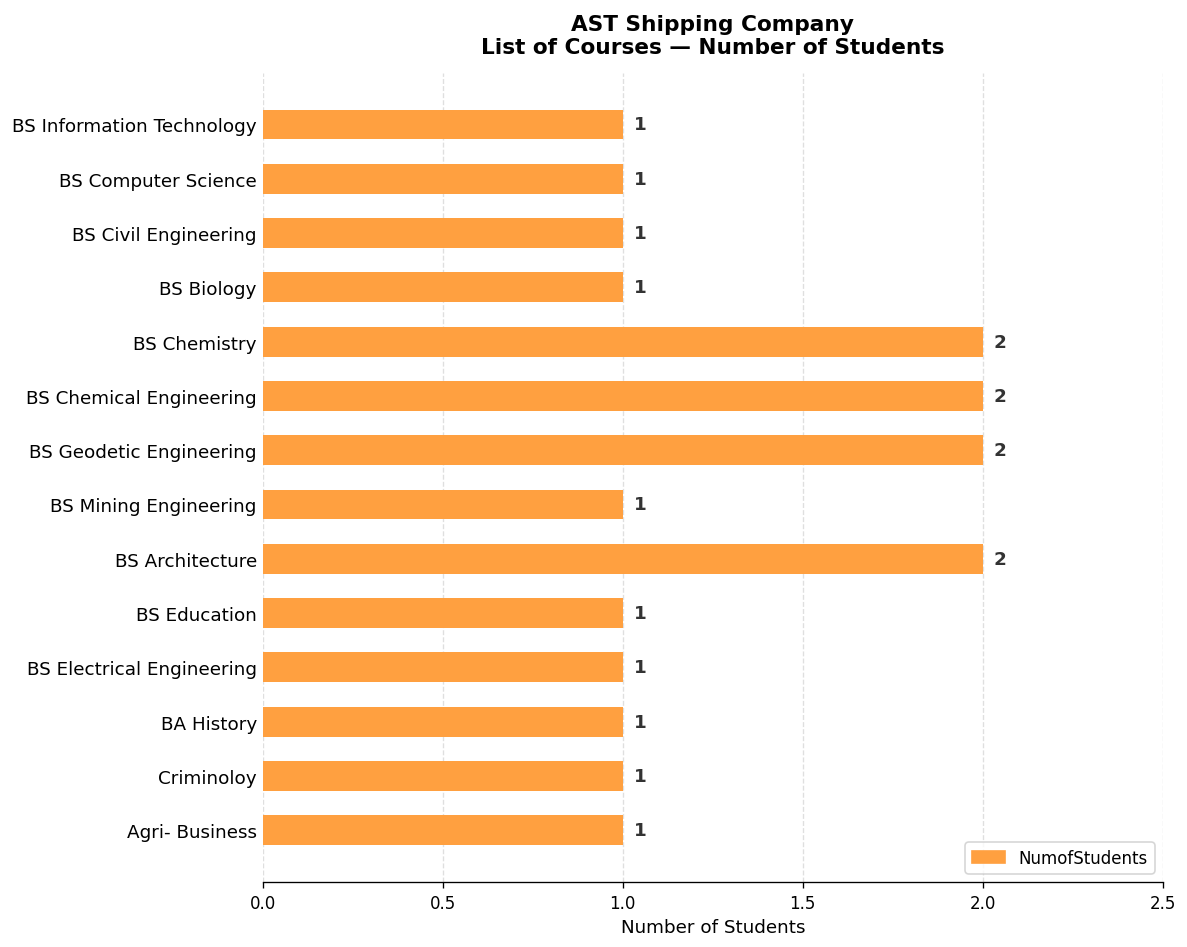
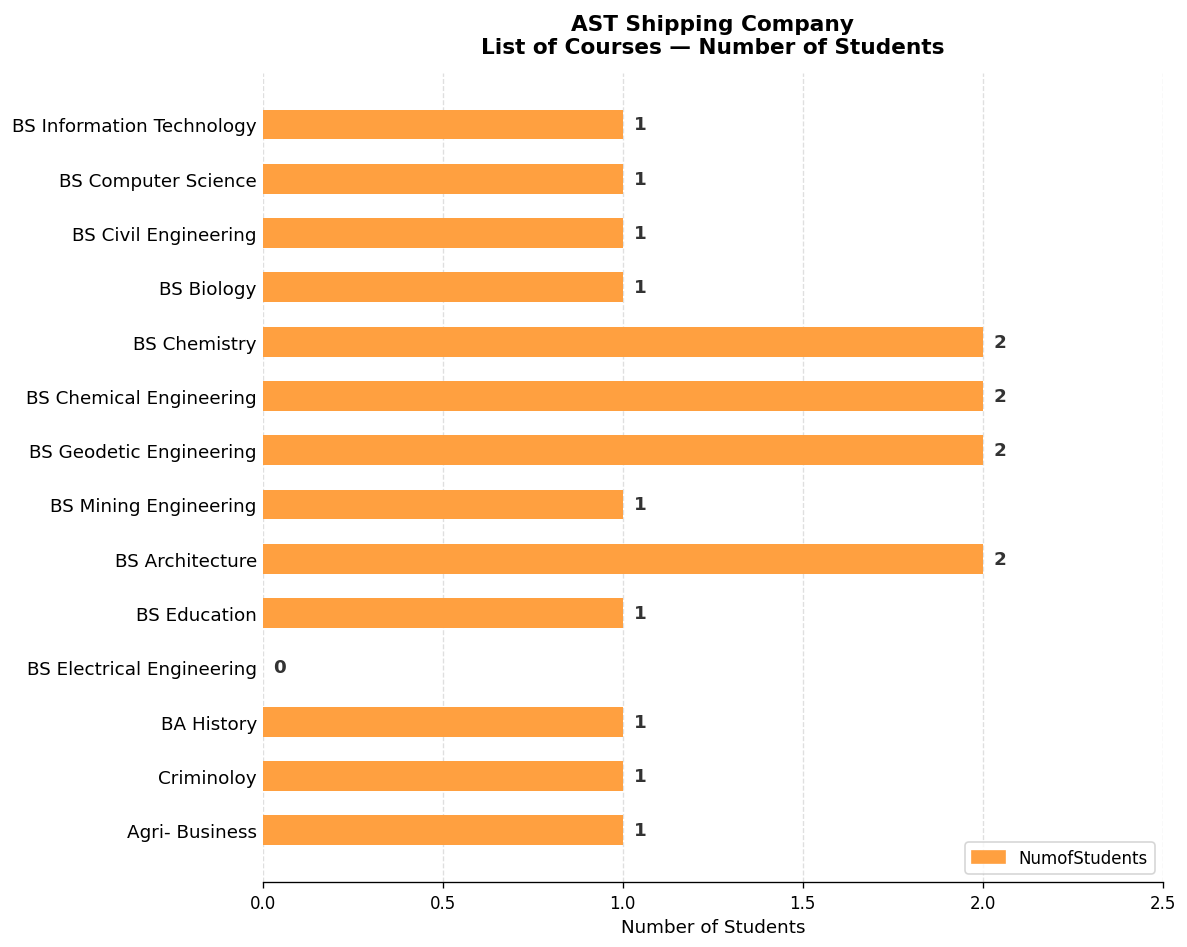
  {
    "BS Information Technology": 1,
    "BS Computer Science": 1,
    "BS Civil Engineering": 1,
    "BS Biology": 1,
    "BS Chemistry": 2,
    "BS Chemical Engineering": 2,
    "BS Geodetic Engineering": 2,
    "BS Mining Engineering": 1,
    "BS Architecture": 2,
    "BS Education": 1,
-   "BS Electrical Engineering": 1,
+   "BS Electrical Engineering": 0,
    "BA History": 1,
    "Criminoloy": 1,
    "Agri- Business": 1
  }
